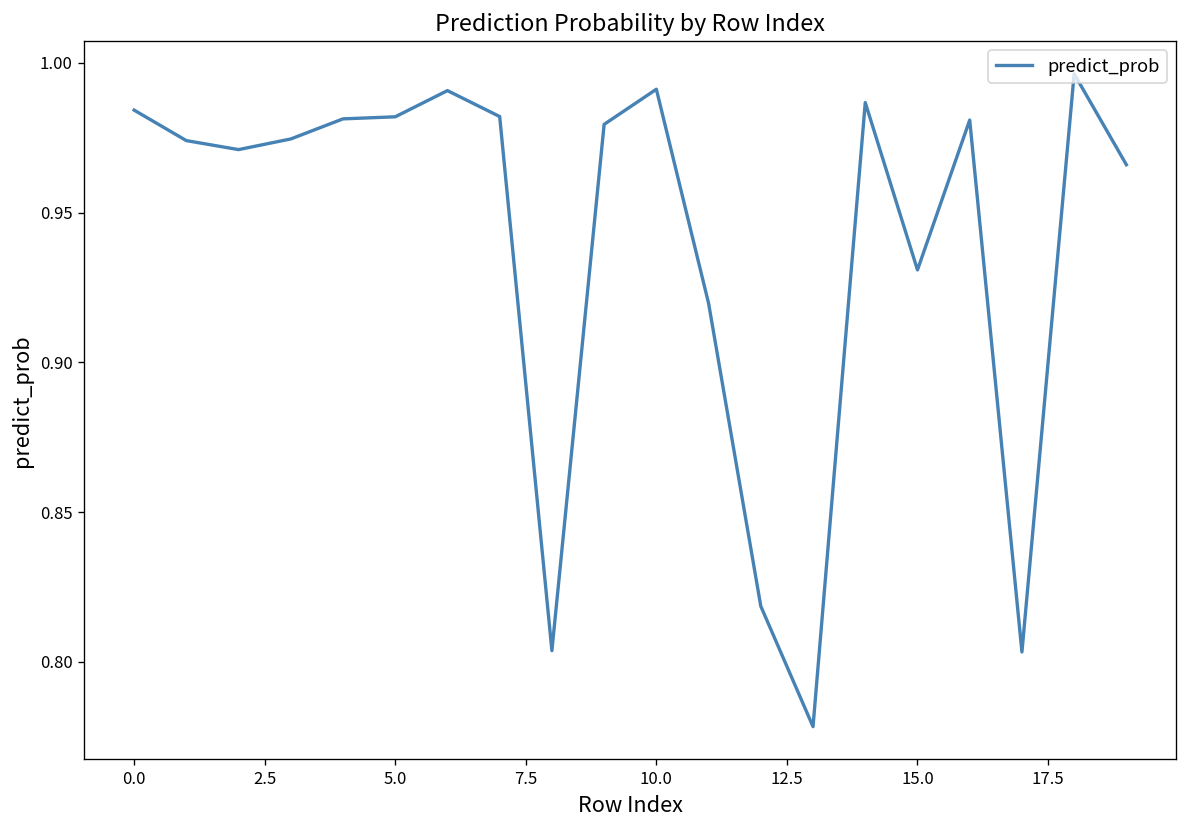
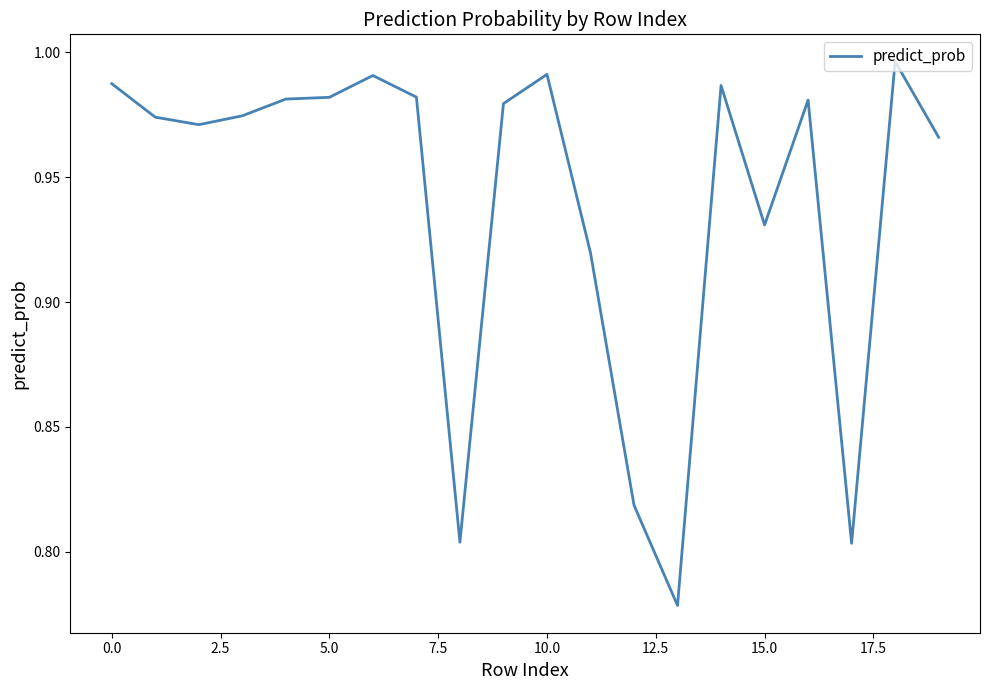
  {
-   "0.0": 0.984,
+   "0.0": 0.987,
    "5.0": 0.982,
    "10.0": 0.991,
    "15.0": 0.931
  }
